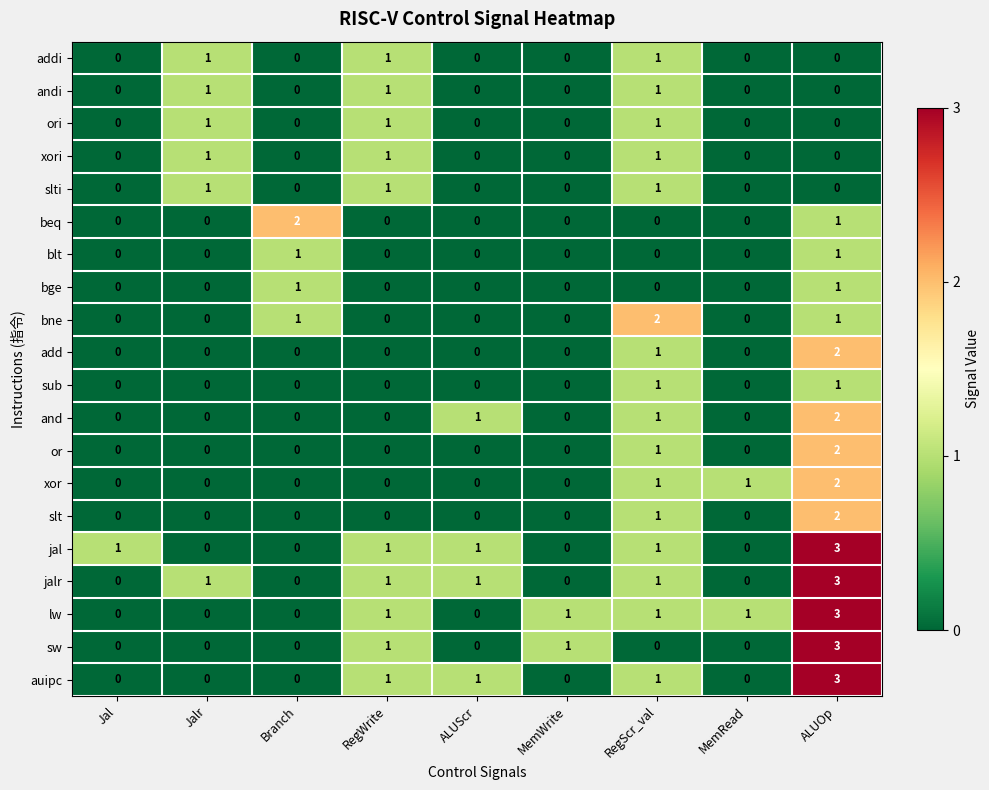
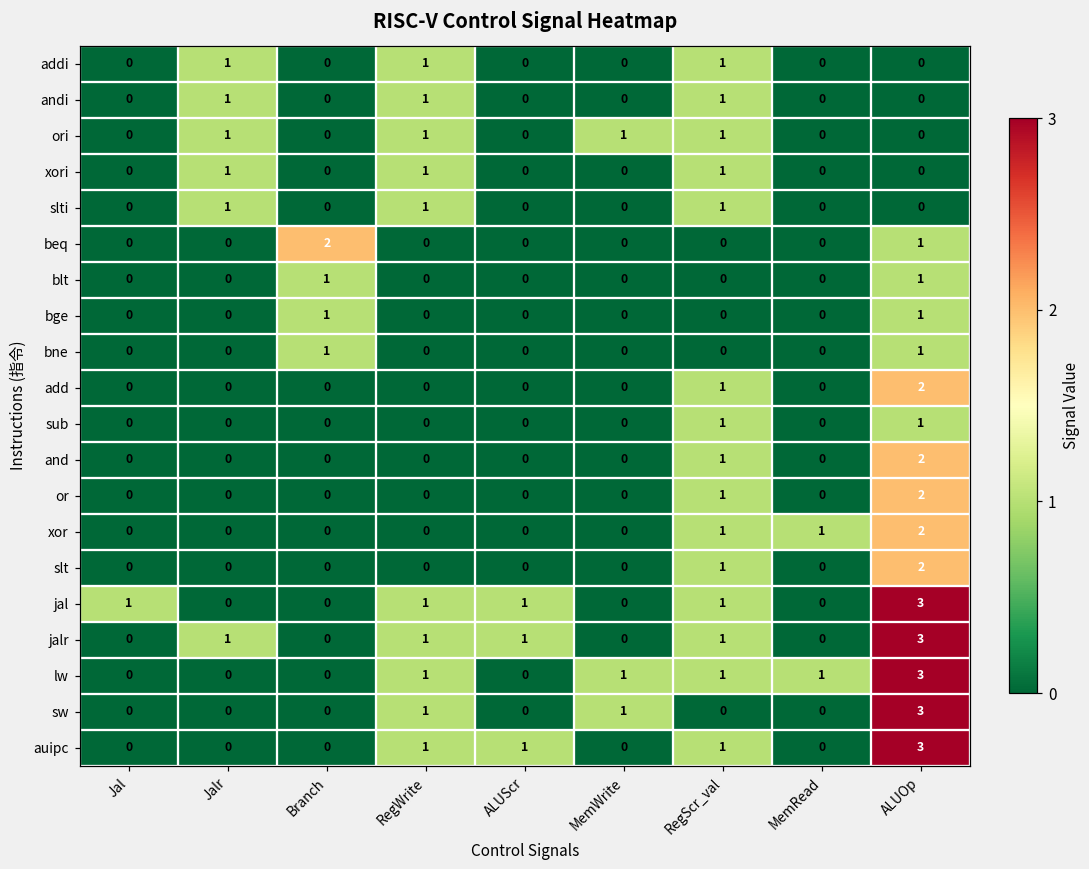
  {
    "addi": {
      "Jal": 0,
      "Jalr": 1,
      "Branch": 0,
      "RegWrite": 1,
      "ALUScr": 0,
      "MemWrite": 0,
      "RegScr_val": 1,
      "MemRead": 0,
      "ALUOp": 0
    },
    "andi": {
      "Jal": 0,
      "Jalr": 1,
      "Branch": 0,
      "RegWrite": 1,
      "ALUScr": 0,
      "MemWrite": 0,
      "RegScr_val": 1,
      "MemRead": 0,
      "ALUOp": 0
    },
    "ori": {
      "Jal": 0,
      "Jalr": 1,
      "Branch": 0,
      "RegWrite": 1,
      "ALUScr": 0,
-     "MemWrite": 0,
+     "MemWrite": 1,
      "RegScr_val": 1,
      "MemRead": 0,
      "ALUOp": 0
    },
    "xori": {
      "Jal": 0,
      "Jalr": 1,
      "Branch": 0,
      "RegWrite": 1,
      "ALUScr": 0,
      "MemWrite": 0,
      "RegScr_val": 1,
      "MemRead": 0,
      "ALUOp": 0
    },
    "slti": {
      "Jal": 0,
      "Jalr": 1,
      "Branch": 0,
      "RegWrite": 1,
      "ALUScr": 0,
      "MemWrite": 0,
      "RegScr_val": 1,
      "MemRead": 0,
      "ALUOp": 0
    },
    "beq": {
      "Jal": 0,
      "Jalr": 0,
      "Branch": 2,
      "RegWrite": 0,
      "ALUScr": 0,
      "MemWrite": 0,
      "RegScr_val": 0,
      "MemRead": 0,
      "ALUOp": 1
    },
    "blt": {
      "Jal": 0,
      "Jalr": 0,
      "Branch": 1,
      "RegWrite": 0,
      "ALUScr": 0,
      "MemWrite": 0,
      "RegScr_val": 0,
      "MemRead": 0,
      "ALUOp": 1
    },
    "bge": {
      "Jal": 0,
      "Jalr": 0,
      "Branch": 1,
      "RegWrite": 0,
      "ALUScr": 0,
      "MemWrite": 0,
      "RegScr_val": 0,
      "MemRead": 0,
      "ALUOp": 1
    },
    "bne": {
      "Jal": 0,
      "Jalr": 0,
      "Branch": 1,
      "RegWrite": 0,
      "ALUScr": 0,
      "MemWrite": 0,
-     "RegScr_val": 2,
+     "RegScr_val": 0,
      "MemRead": 0,
      "ALUOp": 1
    },
    "add": {
      "Jal": 0,
      "Jalr": 0,
      "Branch": 0,
      "RegWrite": 0,
      "ALUScr": 0,
      "MemWrite": 0,
      "RegScr_val": 1,
      "MemRead": 0,
      "ALUOp": 2
    },
    "sub": {
      "Jal": 0,
      "Jalr": 0,
      "Branch": 0,
      "RegWrite": 0,
      "ALUScr": 0,
      "MemWrite": 0,
      "RegScr_val": 1,
      "MemRead": 0,
      "ALUOp": 1
    },
    "and": {
      "Jal": 0,
      "Jalr": 0,
      "Branch": 0,
      "RegWrite": 0,
-     "ALUScr": 1,
+     "ALUScr": 0,
      "MemWrite": 0,
      "RegScr_val": 1,
      "MemRead": 0,
      "ALUOp": 2
    },
    "or": {
      "Jal": 0,
      "Jalr": 0,
      "Branch": 0,
      "RegWrite": 0,
      "ALUScr": 0,
      "MemWrite": 0,
      "RegScr_val": 1,
      "MemRead": 0,
      "ALUOp": 2
    },
    "xor": {
      "Jal": 0,
      "Jalr": 0,
      "Branch": 0,
      "RegWrite": 0,
      "ALUScr": 0,
      "MemWrite": 0,
      "RegScr_val": 1,
      "MemRead": 1,
      "ALUOp": 2
    },
    "slt": {
      "Jal": 0,
      "Jalr": 0,
      "Branch": 0,
      "RegWrite": 0,
      "ALUScr": 0,
      "MemWrite": 0,
      "RegScr_val": 1,
      "MemRead": 0,
      "ALUOp": 2
    },
    "jal": {
      "Jal": 1,
      "Jalr": 0,
      "Branch": 0,
      "RegWrite": 1,
      "ALUScr": 1,
      "MemWrite": 0,
      "RegScr_val": 1,
      "MemRead": 0,
      "ALUOp": 3
    },
    "jalr": {
      "Jal": 0,
      "Jalr": 1,
      "Branch": 0,
      "RegWrite": 1,
      "ALUScr": 1,
      "MemWrite": 0,
      "RegScr_val": 1,
      "MemRead": 0,
      "ALUOp": 3
    },
    "lw": {
      "Jal": 0,
      "Jalr": 0,
      "Branch": 0,
      "RegWrite": 1,
      "ALUScr": 0,
      "MemWrite": 1,
      "RegScr_val": 1,
      "MemRead": 1,
      "ALUOp": 3
    },
    "sw": {
      "Jal": 0,
      "Jalr": 0,
      "Branch": 0,
      "RegWrite": 1,
      "ALUScr": 0,
      "MemWrite": 1,
      "RegScr_val": 0,
      "MemRead": 0,
      "ALUOp": 3
    },
    "auipc": {
      "Jal": 0,
      "Jalr": 0,
      "Branch": 0,
      "RegWrite": 1,
      "ALUScr": 1,
      "MemWrite": 0,
      "RegScr_val": 1,
      "MemRead": 0,
      "ALUOp": 3
    }
  }
